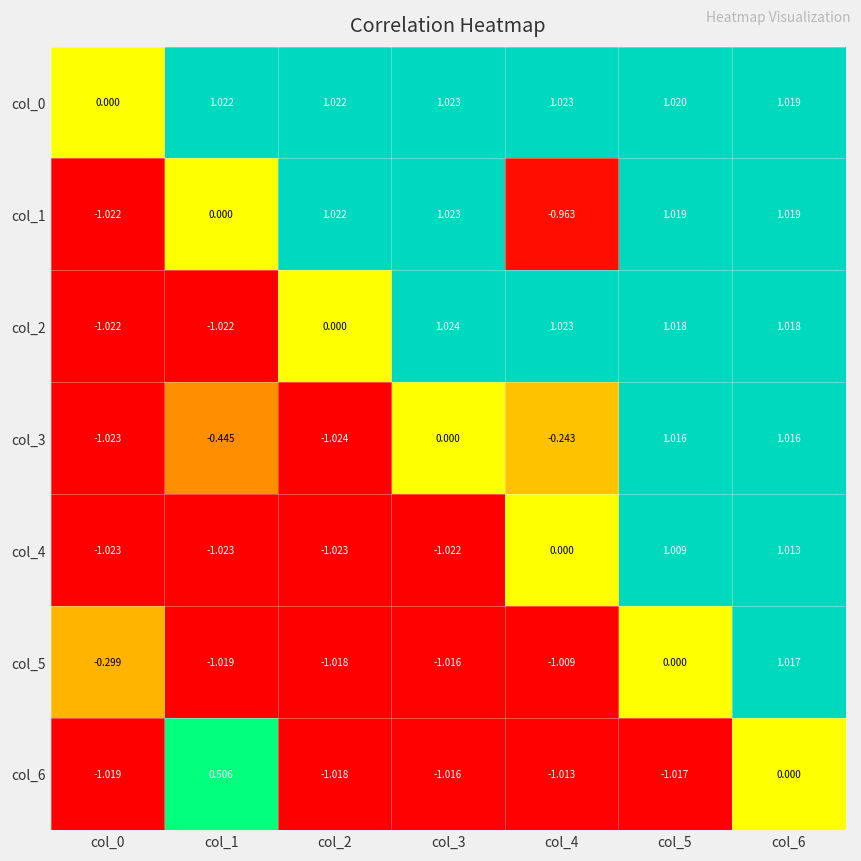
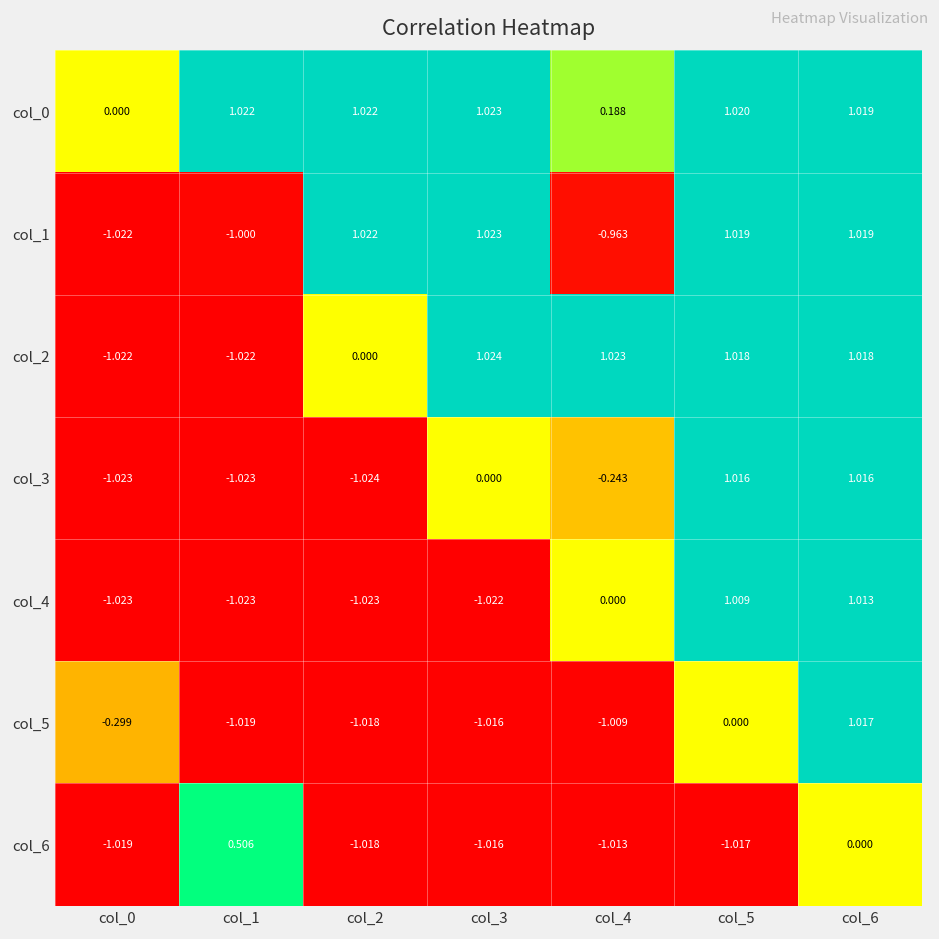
  {
    "col_0": {
      "col_0": 0.000,
      "col_1": 1.022,
      "col_2": 1.022,
      "col_3": 1.023,
-     "col_4": 1.023,
+     "col_4": 0.188,
      "col_5": 1.020,
      "col_6": 1.019
    },
    "col_1": {
      "col_0": -1.022,
-     "col_1": 0.000,
+     "col_1": -1.000,
      "col_2": 1.022,
      "col_3": 1.023,
      "col_4": -0.963,
      "col_5": 1.019,
      "col_6": 1.019
    },
    "col_2": {
      "col_0": -1.022,
      "col_1": -1.022,
      "col_2": 0.000,
      "col_3": 1.024,
      "col_4": 1.023,
      "col_5": 1.018,
      "col_6": 1.018
    },
    "col_3": {
      "col_0": -1.023,
-     "col_1": -0.445,
+     "col_1": -1.023,
      "col_2": -1.024,
      "col_3": 0.000,
      "col_4": -0.243,
      "col_5": 1.016,
      "col_6": 1.016
    },
    "col_4": {
      "col_0": -1.023,
      "col_1": -1.023,
      "col_2": -1.023,
      "col_3": -1.022,
      "col_4": 0.000,
      "col_5": 1.009,
      "col_6": 1.013
    },
    "col_5": {
      "col_0": -0.299,
      "col_1": -1.019,
      "col_2": -1.018,
      "col_3": -1.016,
      "col_4": -1.009,
      "col_5": 0.000,
      "col_6": 1.017
    },
    "col_6": {
      "col_0": -1.019,
      "col_1": 0.506,
      "col_2": -1.018,
      "col_3": -1.016,
      "col_4": -1.013,
      "col_5": -1.017,
      "col_6": 0.000
    }
  }
